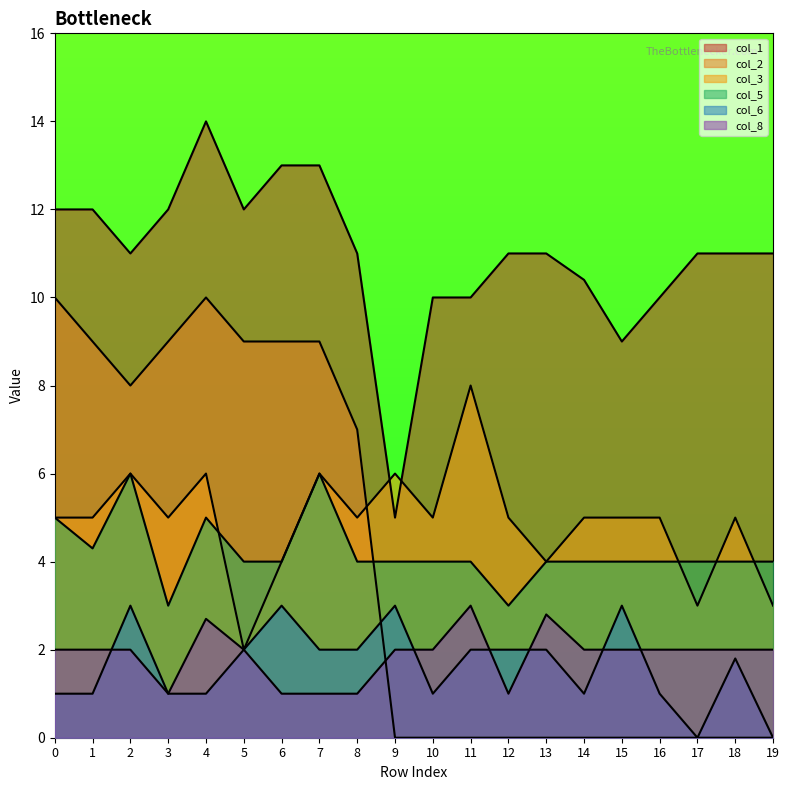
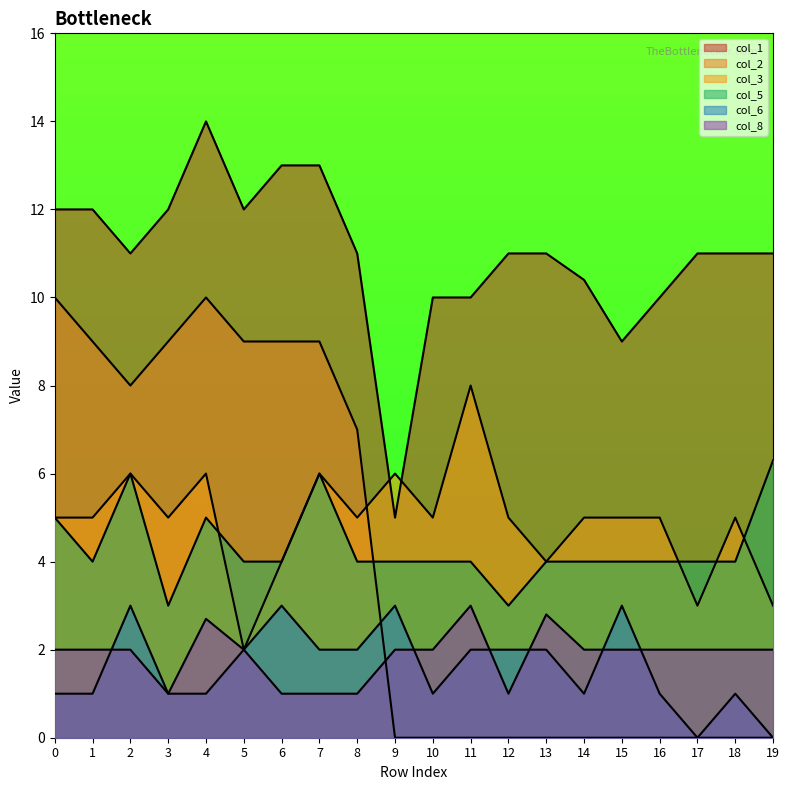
  {
    "col_1": {
      "0": 12.0,
      "1": 12.0,
      "2": 11.0,
      "3": 12.0,
      "4": 14.0,
      "5": 12.0,
      "6": 13.0,
      "7": 13.0,
      "8": 11.0,
      "9": 5.0,
      "10": 10.0,
      "11": 10.0,
      "12": 11.0,
      "13": 11.0,
      "14": 10.4,
      "15": 9.0,
      "16": 10.0,
      "17": 11.0,
      "18": 11.0,
      "19": 11.0
    },
    "col_5": {
-     "1": 4.3,
+     "1": 4.0,
      "3": 3.0,
      "4": 5.0,
      "5": 4.0,
      "8": 4.0,
      "9": 4.0,
      "10": 4.0,
      "11": 4.0,
      "12": 3.0,
      "14": 4.0,
      "15": 4.0,
      "16": 4.0,
      "17": 4.0,
      "18": 4.0,
-     "19": 4.0
+     "19": 6.3
    },
    "col_6": {
      "0": 1.0,
      "1": 1.0,
      "2": 3.0,
      "4": 1.0,
      "6": 3.0,
      "7": 2.0,
      "8": 2.0,
      "9": 3.0,
      "10": 1.0,
      "11": 2.0,
      "12": 2.0,
      "13": 2.0,
      "14": 1.0,
      "15": 3.0,
      "16": 1.0,
-     "18": 1.8
+     "18": 1.0
    },
    "col_8": {
      "0": 2.0,
      "1": 2.0,
      "2": 2.0,
      "4": 2.7,
      "6": 1.0,
      "7": 1.0,
      "8": 1.0,
      "9": 2.0,
      "10": 2.0,
      "11": 3.0,
      "12": 1.0,
      "13": 2.8,
      "14": 2.0,
      "15": 2.0,
      "16": 2.0,
      "17": 2.0,
      "18": 2.0,
      "19": 2.0
    }
  }
